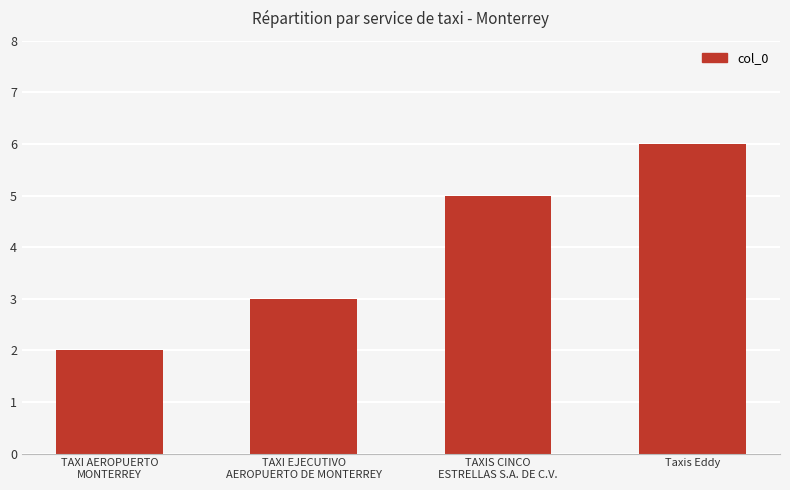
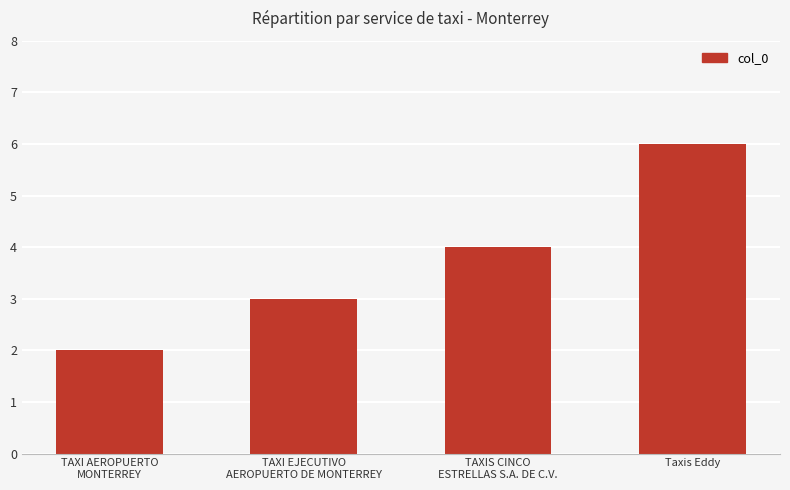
  {
    "TAXI AEROPUERTO MONTERREY": 2,
    "TAXI EJECUTIVO AEROPUERTO DE MONTERREY": 3,
-   "TAXIS CINCO ESTRELLAS S.A. DE C.V.": 5,
+   "TAXIS CINCO ESTRELLAS S.A. DE C.V.": 4,
    "Taxis Eddy": 6
  }
